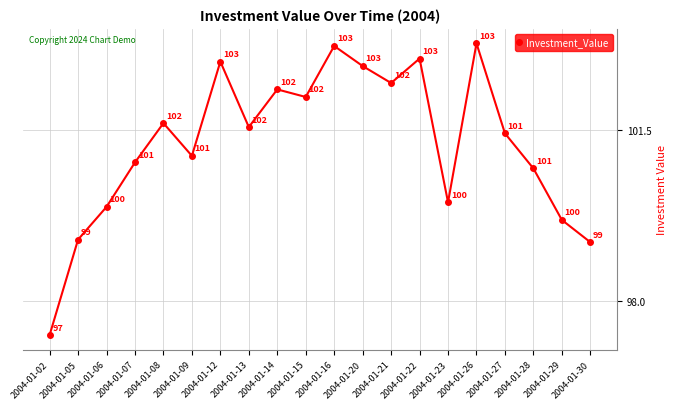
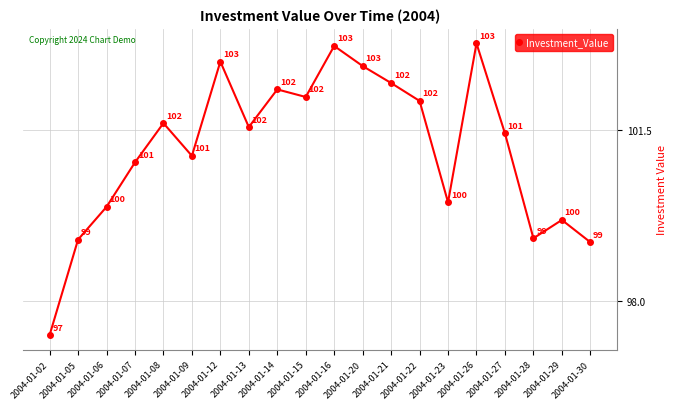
  {
    "2004-01-02": 97,
    "2004-01-05": 99,
    "2004-01-06": 100,
    "2004-01-07": 101,
    "2004-01-08": 102,
    "2004-01-09": 101,
    "2004-01-12": 103,
    "2004-01-13": 102,
    "2004-01-14": 102,
    "2004-01-15": 102,
    "2004-01-16": 103,
    "2004-01-20": 103,
    "2004-01-21": 102,
-   "2004-01-22": 103,
+   "2004-01-22": 102,
    "2004-01-23": 100,
    "2004-01-26": 103,
    "2004-01-27": 101,
-   "2004-01-28": 101,
+   "2004-01-28": 99,
    "2004-01-29": 100,
    "2004-01-30": 99
  }
